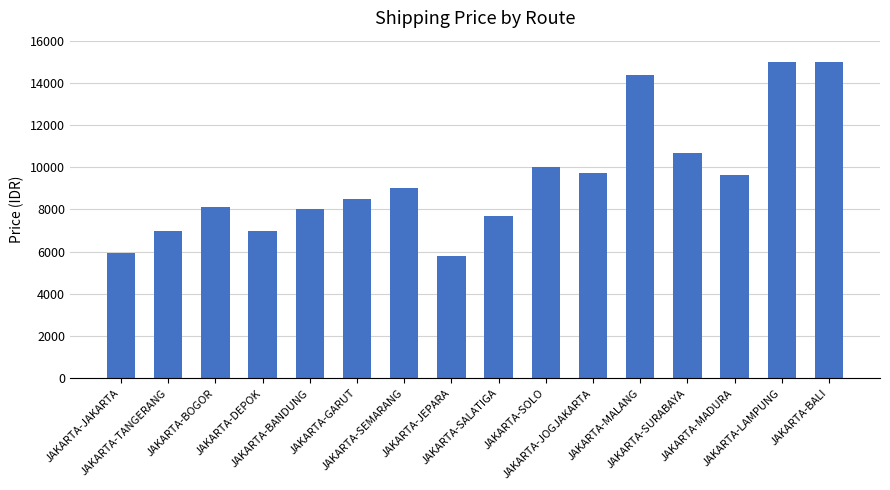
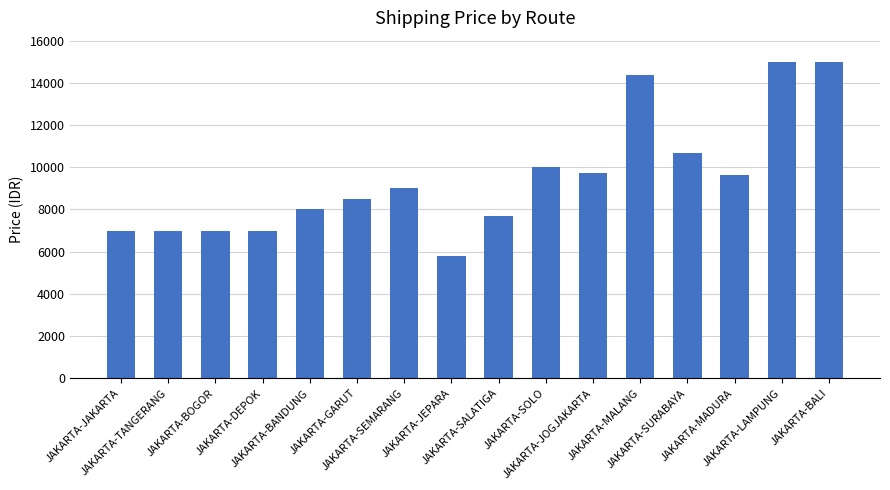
  {
-   "JAKARTA-JAKARTA": 6000,
+   "JAKARTA-JAKARTA": 7000,
    "JAKARTA-TANGERANG": 7000,
-   "JAKARTA-BOGOR": 8100,
+   "JAKARTA-BOGOR": 7000,
    "JAKARTA-DEPOK": 7000,
    "JAKARTA-BANDUNG": 8000,
    "JAKARTA-GARUT": 8500,
    "JAKARTA-SEMARANG": 9000,
    "JAKARTA-JEPARA": 5800,
    "JAKARTA-SALATIGA": 7700,
    "JAKARTA-SOLO": 10000,
    "JAKARTA-JOGJAKARTA": 9800,
    "JAKARTA-MALANG": 14400,
    "JAKARTA-SURABAYA": 10700,
    "JAKARTA-MADURA": 9600,
    "JAKARTA-LAMPUNG": 15000,
    "JAKARTA-BALI": 15000
  }
